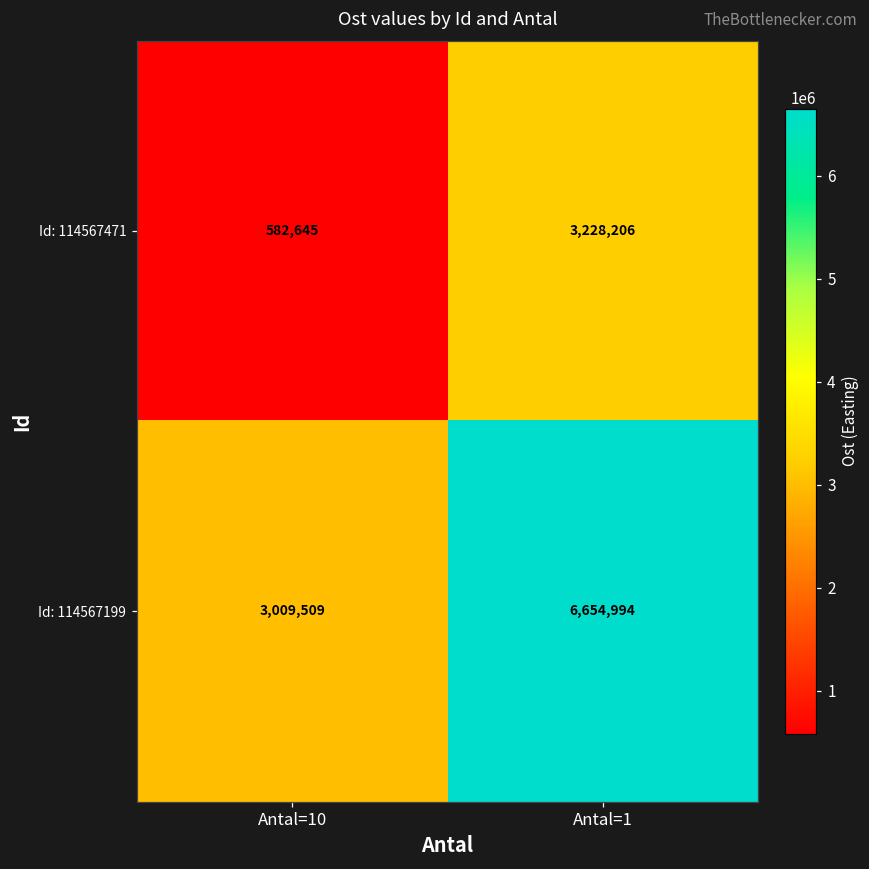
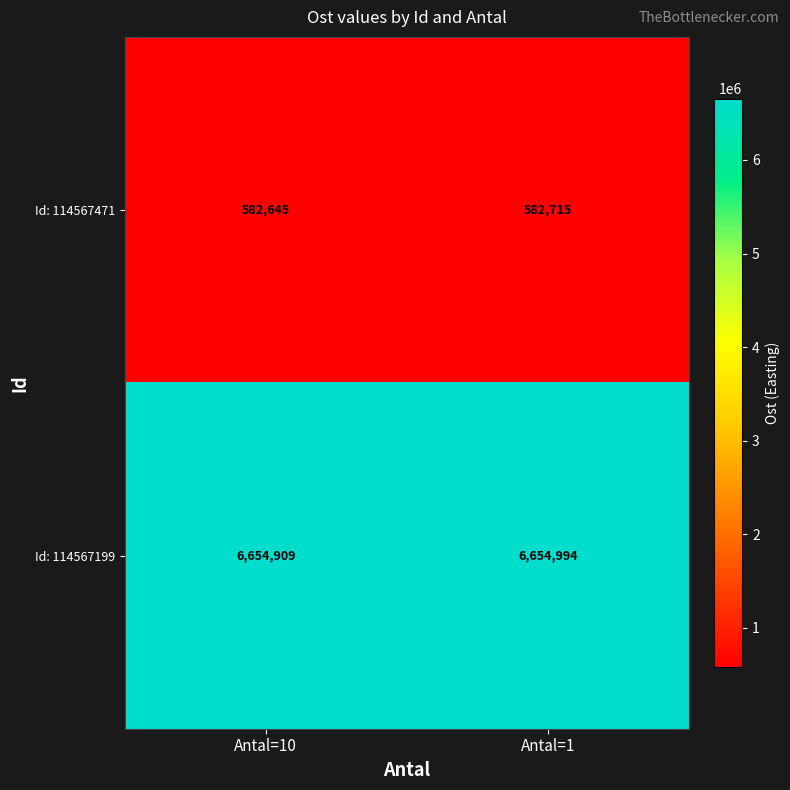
  {
    "Id: 114567471": {
      "Antal=10": "582,645",
-     "Antal=1": "3,228,206"
+     "Antal=1": "582,715"
    },
    "Id: 114567199": {
-     "Antal=10": "3,009,509",
+     "Antal=10": "6,654,909",
      "Antal=1": "6,654,994"
    }
  }
